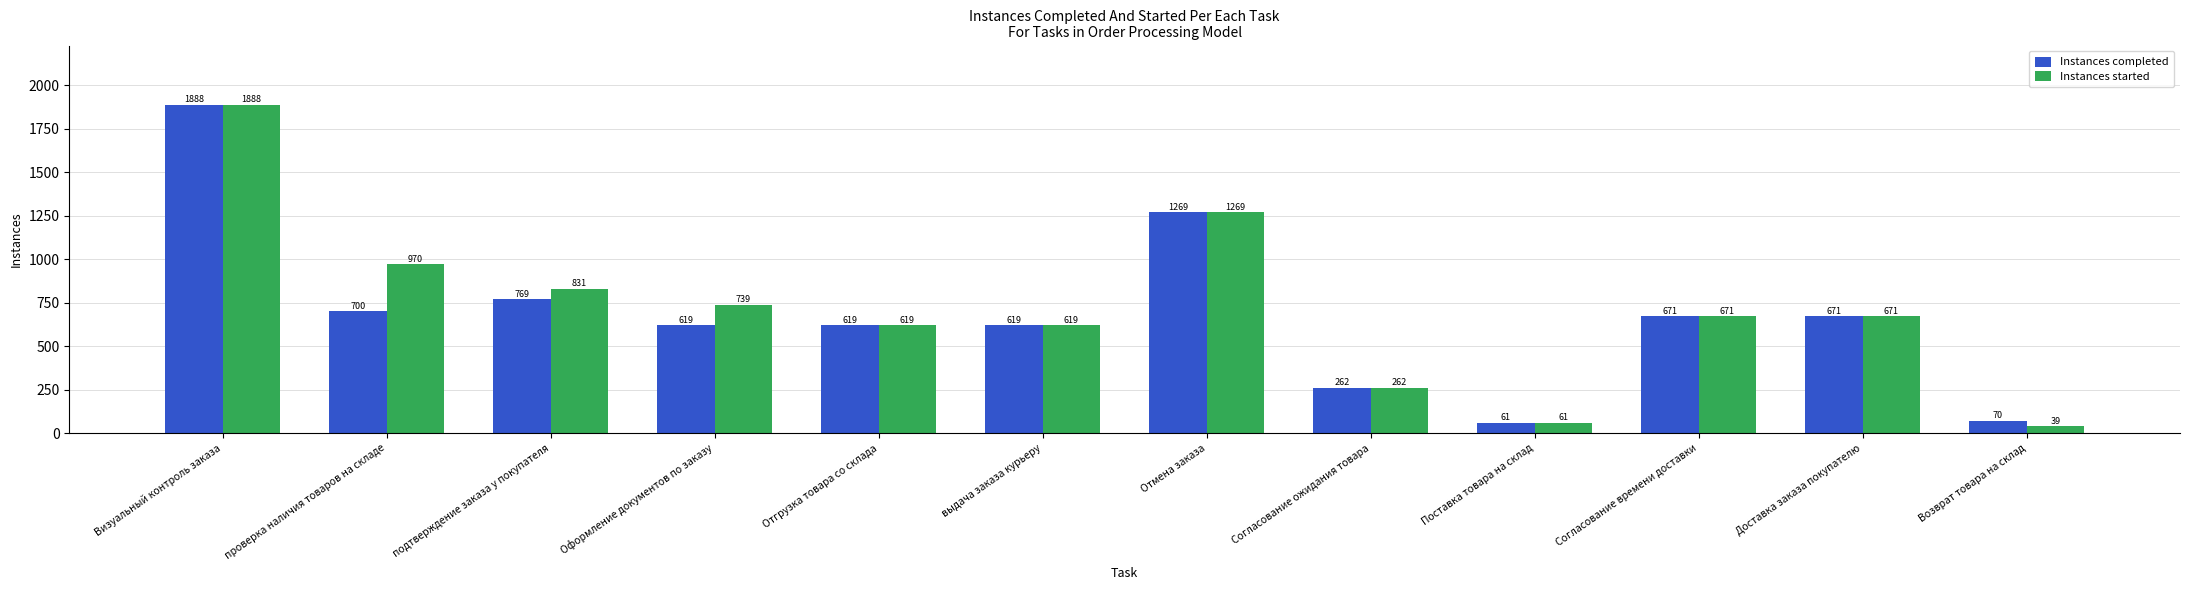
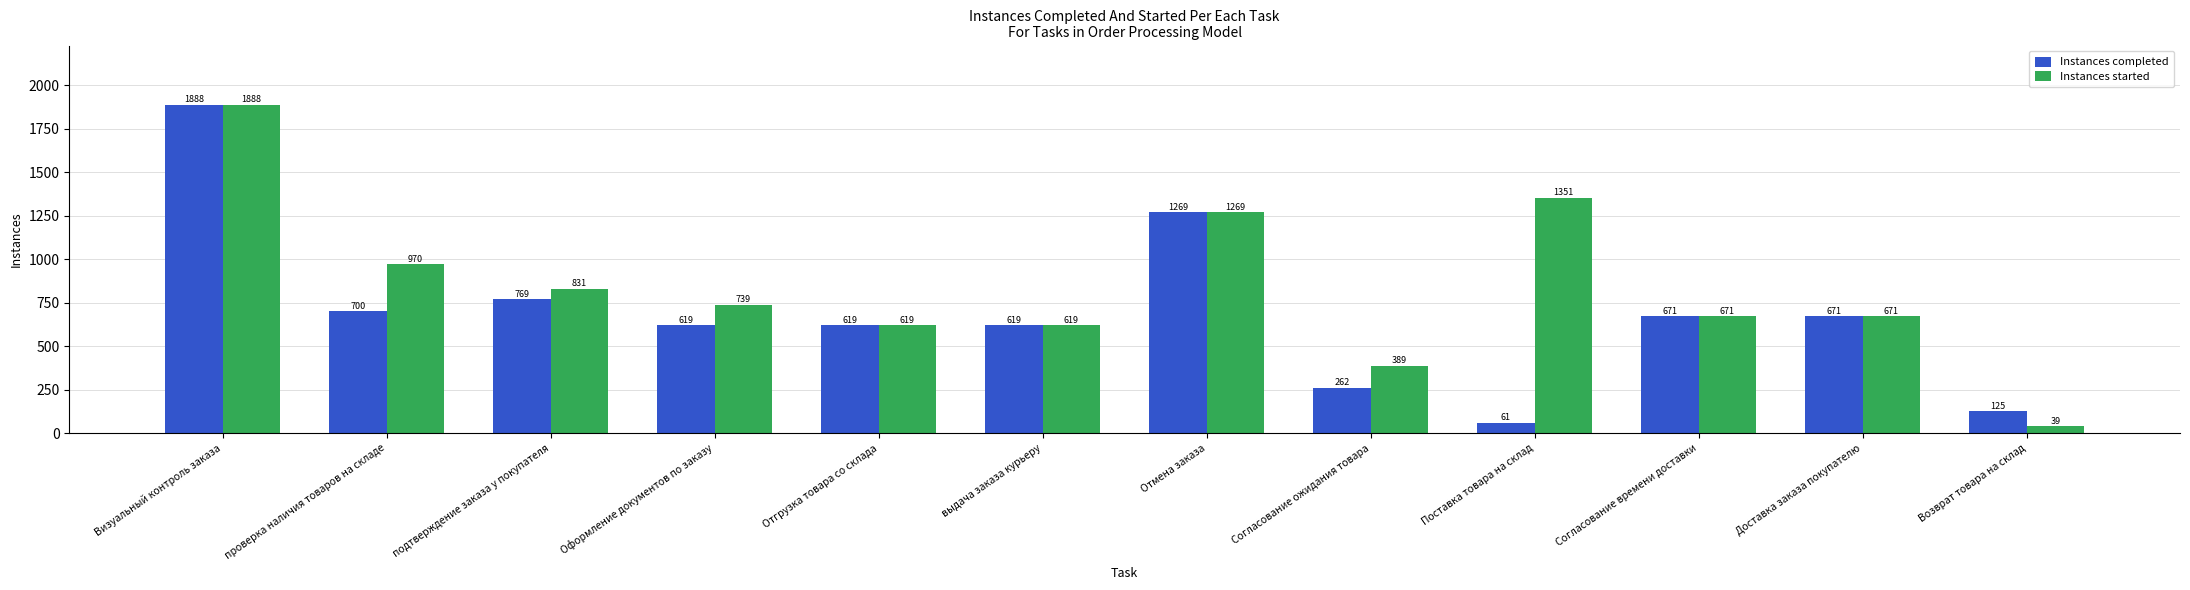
  {
    "Instances completed": {
      "Визуальный контроль заказа": 1888,
      "проверка наличия товаров на складе": 700,
      "подтверждение заказа у покупателя": 769,
      "Оформление документов по заказу": 619,
      "Отгрузка товара со склада": 619,
      "выдача заказа курьеру": 619,
      "Отмена заказа": 1269,
      "Согласование ожидания товара": 262,
      "Поставка товара на склад": 61,
      "Согласование времени доставки": 671,
      "Доставка заказа покупателю": 671,
-     "Возврат товара на склад": 70
+     "Возврат товара на склад": 125
    },
    "Instances started": {
      "Визуальный контроль заказа": 1888,
      "проверка наличия товаров на складе": 970,
      "подтверждение заказа у покупателя": 831,
      "Оформление документов по заказу": 739,
      "Отгрузка товара со склада": 619,
      "выдача заказа курьеру": 619,
      "Отмена заказа": 1269,
-     "Согласование ожидания товара": 262,
-     "Поставка товара на склад": 61,
+     "Согласование ожидания товара": 389,
+     "Поставка товара на склад": 1351,
      "Согласование времени доставки": 671,
      "Доставка заказа покупателю": 671,
      "Возврат товара на склад": 39
    }
  }
